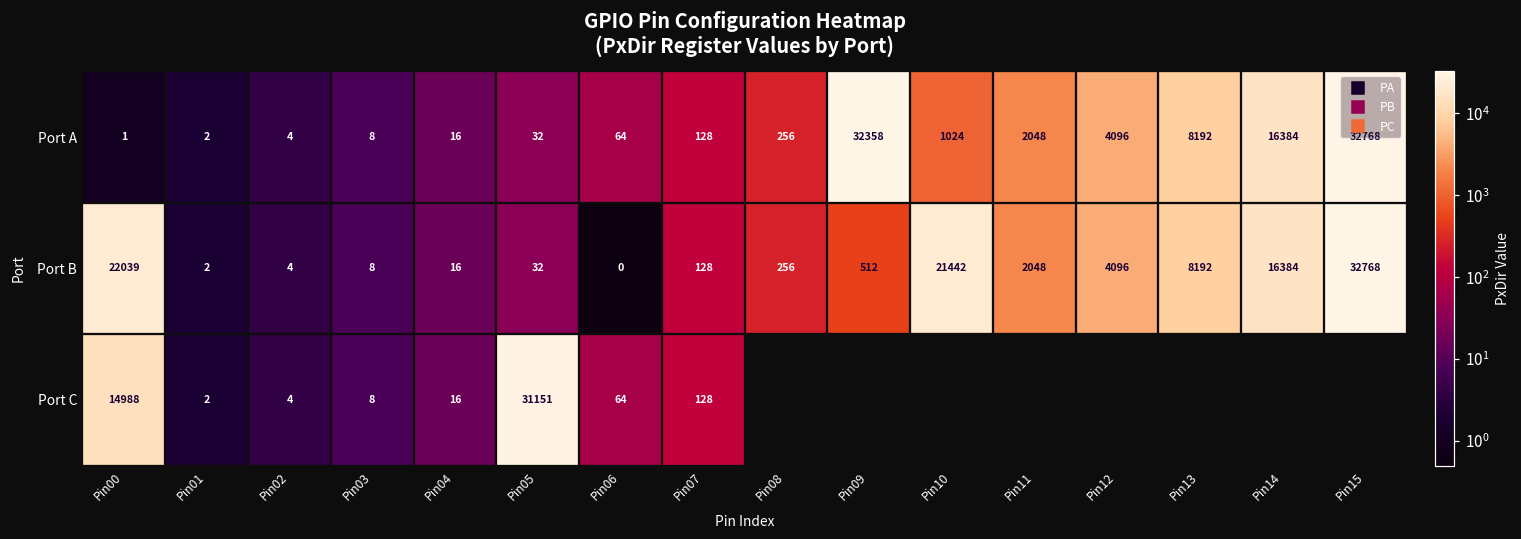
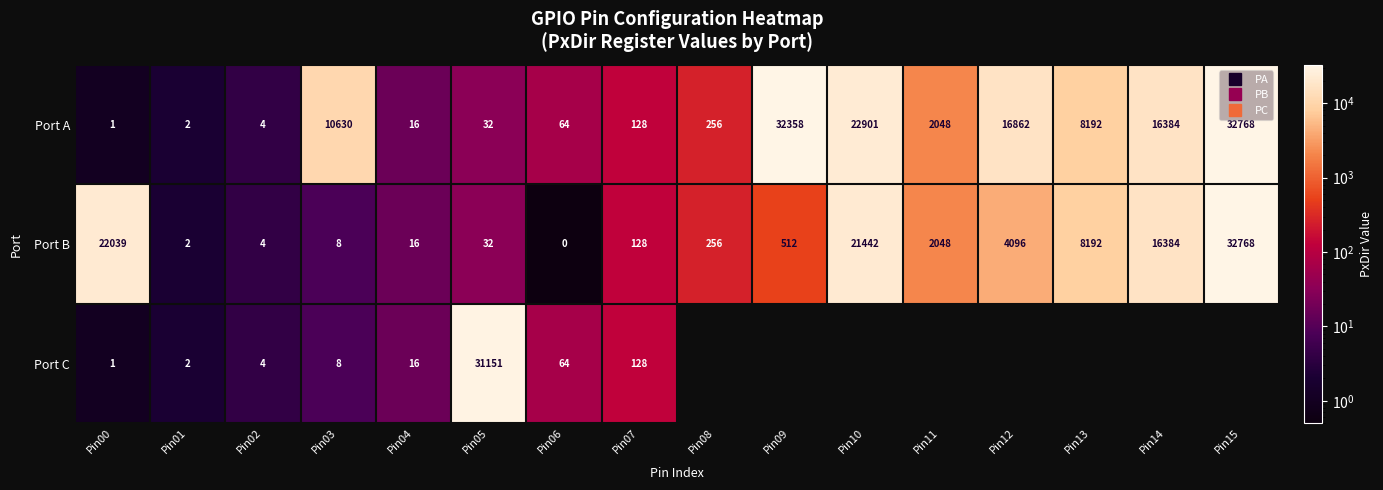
  {
    "Port A": {
      "Pin00": 1,
      "Pin01": 2,
      "Pin02": 4,
-     "Pin03": 8,
+     "Pin03": 10630,
      "Pin04": 16,
      "Pin05": 32,
      "Pin06": 64,
      "Pin07": 128,
      "Pin08": 256,
      "Pin09": 32358,
-     "Pin10": 1024,
+     "Pin10": 22901,
      "Pin11": 2048,
-     "Pin12": 4096,
+     "Pin12": 16862,
      "Pin13": 8192,
      "Pin14": 16384
    },
    "Port B": {
      "Pin00": 22039,
      "Pin01": 2,
      "Pin02": 4,
      "Pin03": 8,
      "Pin04": 16,
      "Pin05": 32,
      "Pin06": 0,
      "Pin07": 128,
      "Pin08": 256,
      "Pin09": 512,
      "Pin10": 21442,
      "Pin11": 2048,
      "Pin12": 4096,
      "Pin13": 8192,
      "Pin14": 16384,
      "Pin15": 32768
    },
    "Port C": {
-     "Pin00": 14988,
+     "Pin00": 1,
      "Pin01": 2,
      "Pin02": 4,
      "Pin03": 8,
      "Pin04": 16,
      "Pin05": 31151,
      "Pin06": 64,
      "Pin07": 128
    }
  }
